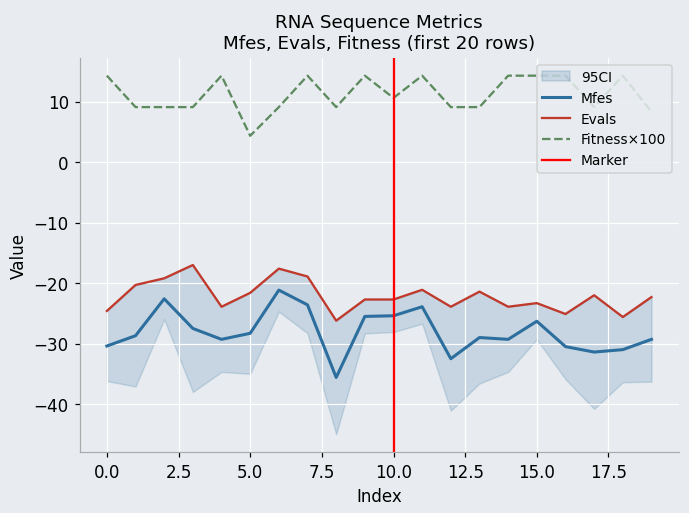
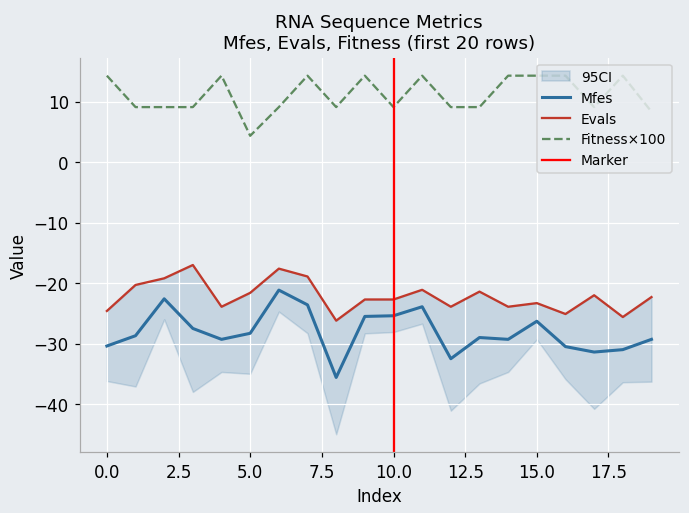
  {
    "Fitness×100": {
      "0.0": 14,
      "5.0": 4,
-     "10.0": 11,
+     "10.0": 9,
      "15.0": 14
    }
  }
